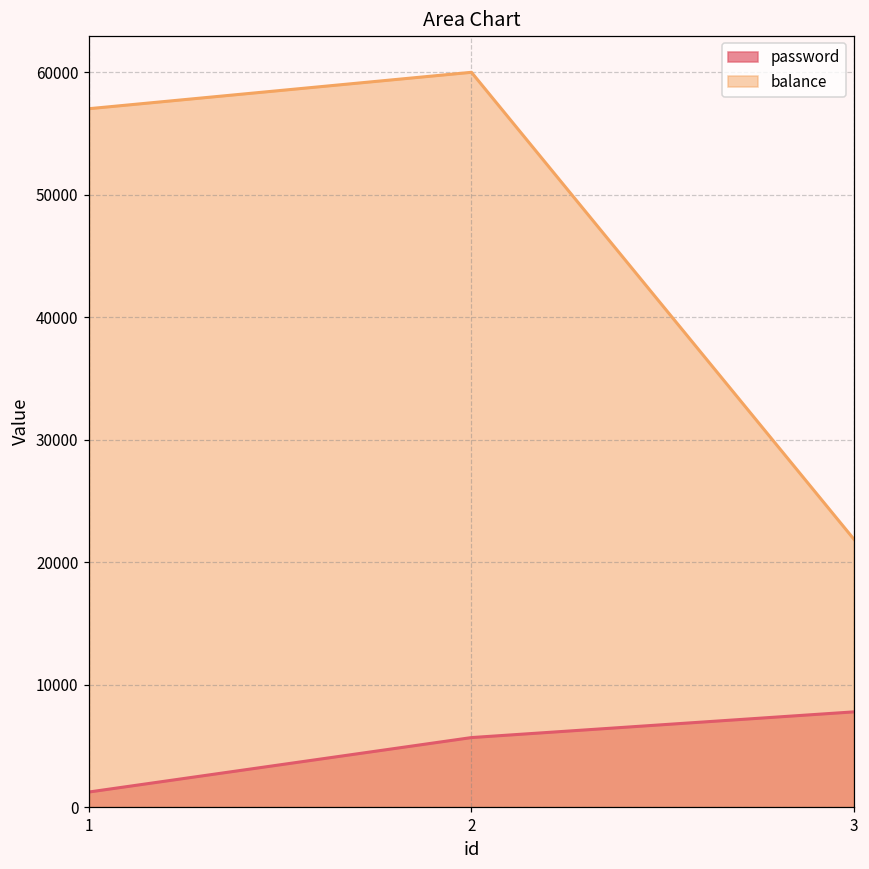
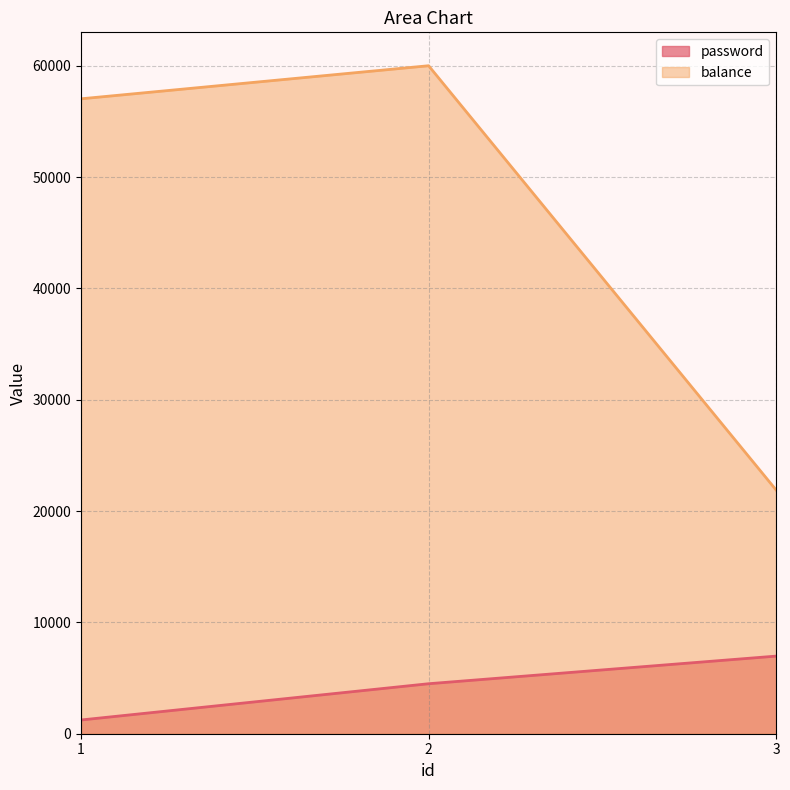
  {
    "password": {
      "1": 1200,
-     "2": 5700,
-     "3": 7800
+     "2": 4500,
+     "3": 7000
    },
    "balance": {
      "1": 57000,
      "2": 60000,
      "3": 21900
    }
  }
